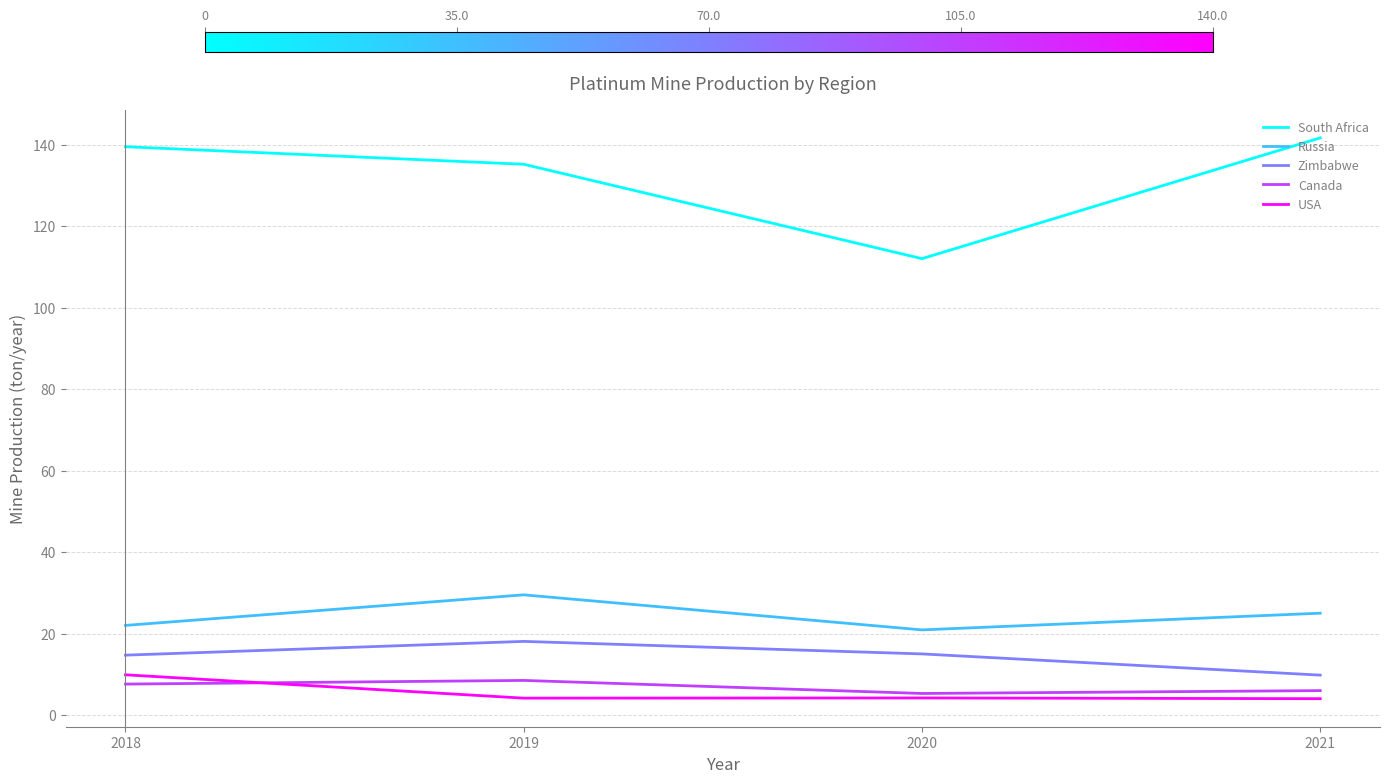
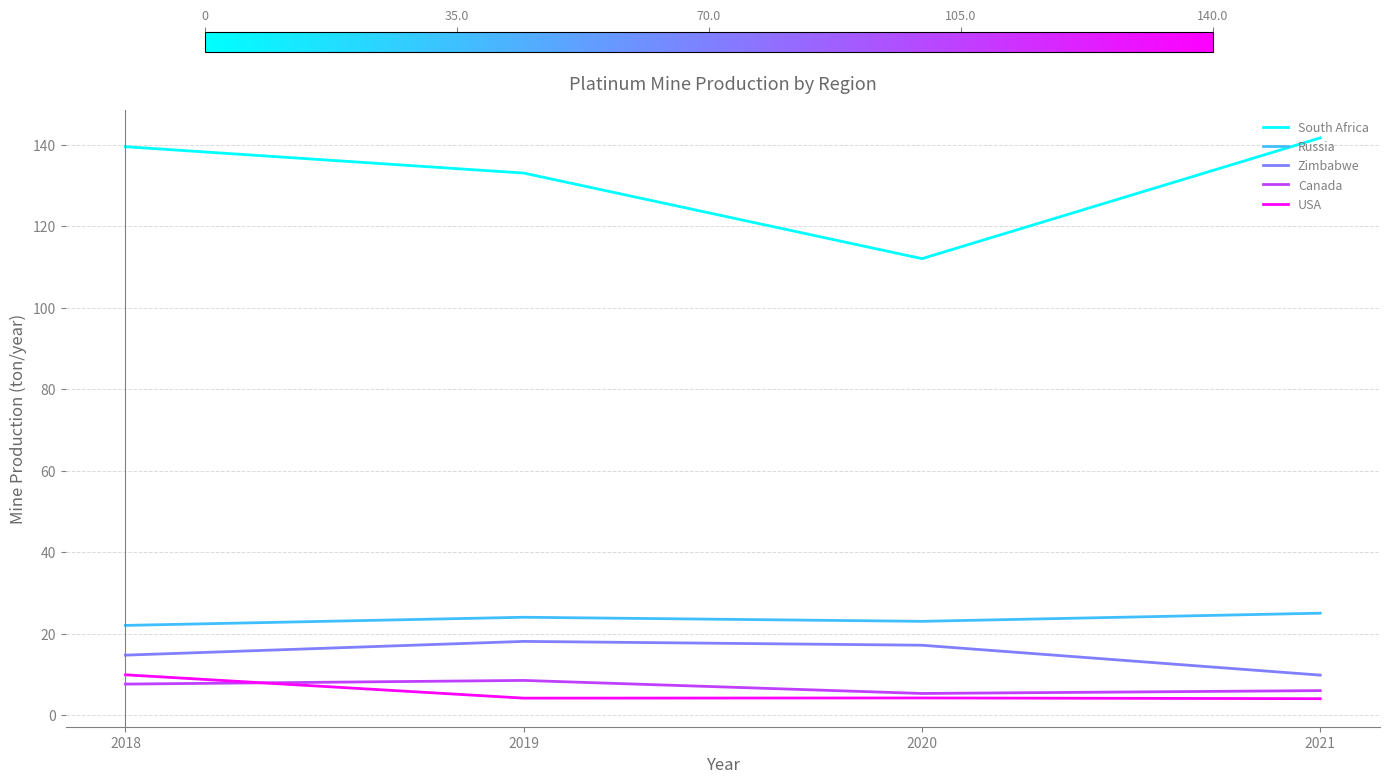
  {
    "South Africa": {
      "2018": 139,
-     "2019": 135,
+     "2019": 133,
      "2020": 112,
      "2021": 142
    },
    "Russia": {
      "2018": 22,
-     "2019": 30,
-     "2020": 21,
+     "2019": 24,
+     "2020": 23,
      "2021": 25
    },
    "Zimbabwe": {
      "2018": 15,
      "2019": 18,
-     "2020": 15,
+     "2020": 17,
      "2021": 10
    },
    "Canada": {
      "2018": 8,
      "2019": 9,
      "2020": 5,
      "2021": 6
    },
    "USA": {
      "2018": 10,
      "2019": 4,
      "2020": 4,
      "2021": 4
    }
  }
